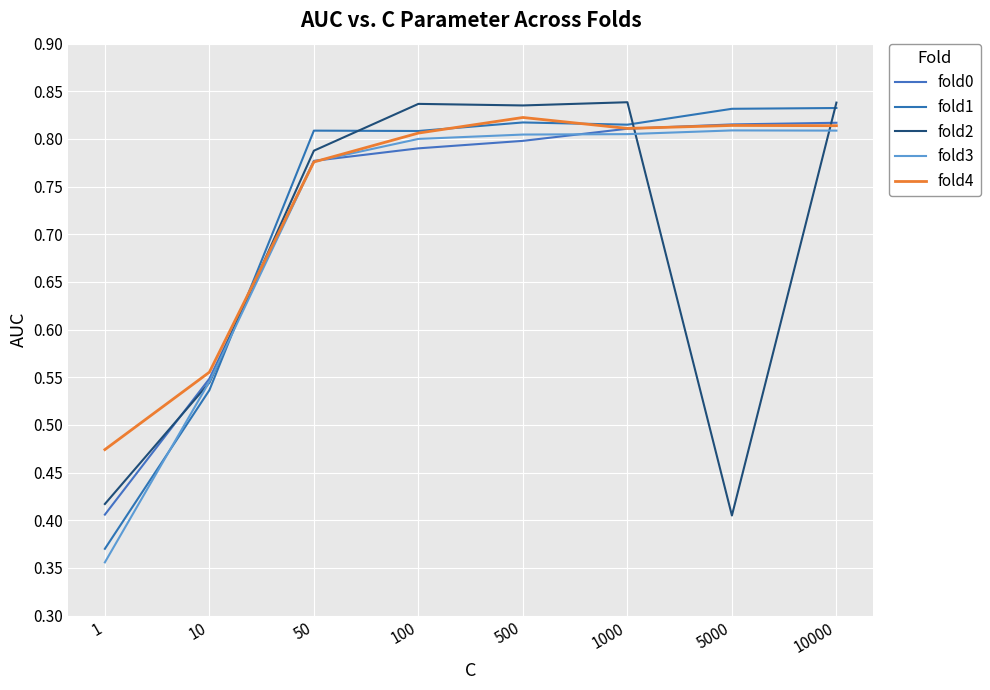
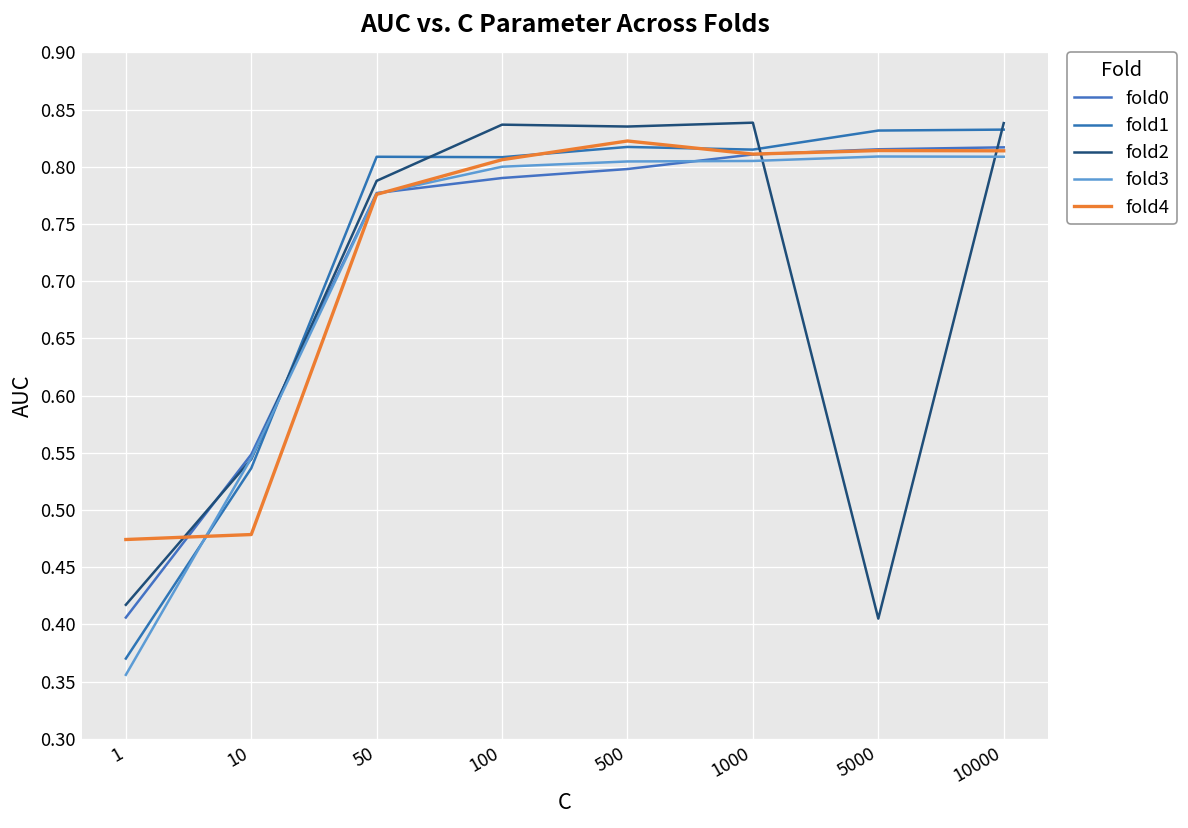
  {
    "fold2": {
      "1": 0.42,
      "50": 0.79,
      "100": 0.84,
      "500": 0.84,
      "1000": 0.84,
      "5000": 0.41,
      "10000": 0.84
    },
    "fold4": {
      "1": 0.47,
-     "10": 0.56,
+     "10": 0.48,
      "500": 0.82,
      "10000": 0.81
    }
  }
